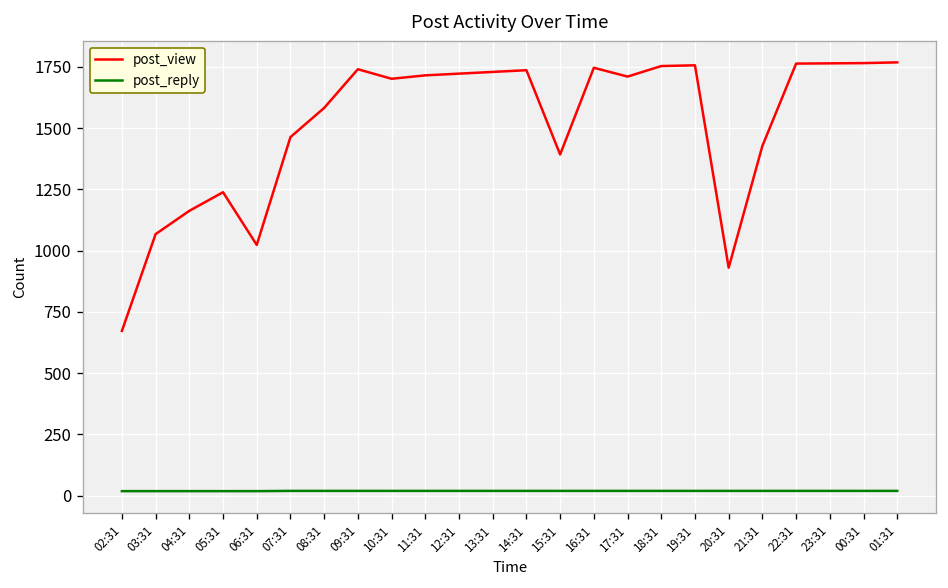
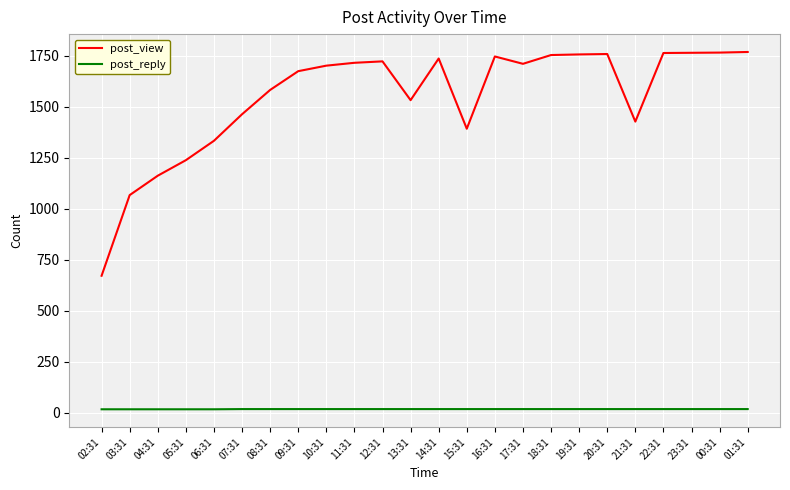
  {
    "post_view": {
      "02:31": 670,
      "03:31": 1070,
      "04:31": 1160,
      "05:31": 1240,
-     "06:31": 1020,
+     "06:31": 1330,
      "07:31": 1460,
      "08:31": 1580,
-     "09:31": 1740,
+     "09:31": 1670,
      "10:31": 1700,
      "11:31": 1720,
      "12:31": 1720,
-     "13:31": 1730,
+     "13:31": 1530,
      "14:31": 1740,
      "15:31": 1390,
      "16:31": 1750,
      "17:31": 1710,
      "18:31": 1750,
      "19:31": 1760,
-     "20:31": 930,
+     "20:31": 1760,
      "21:31": 1430,
      "22:31": 1760,
      "23:31": 1760,
      "00:31": 1770,
      "01:31": 1770
    },
    "post_reply": {
      "02:31": 20,
      "03:31": 20,
      "04:31": 20,
      "05:31": 20,
      "06:31": 20,
      "07:31": 20,
      "08:31": 20,
      "09:31": 20,
      "10:31": 20,
      "11:31": 20,
      "12:31": 20,
      "13:31": 20,
      "14:31": 20,
      "15:31": 20,
      "16:31": 20,
      "17:31": 20,
      "18:31": 20,
      "19:31": 20,
      "20:31": 20,
      "21:31": 20,
      "22:31": 20,
      "23:31": 20,
      "00:31": 20,
      "01:31": 20
    }
  }
